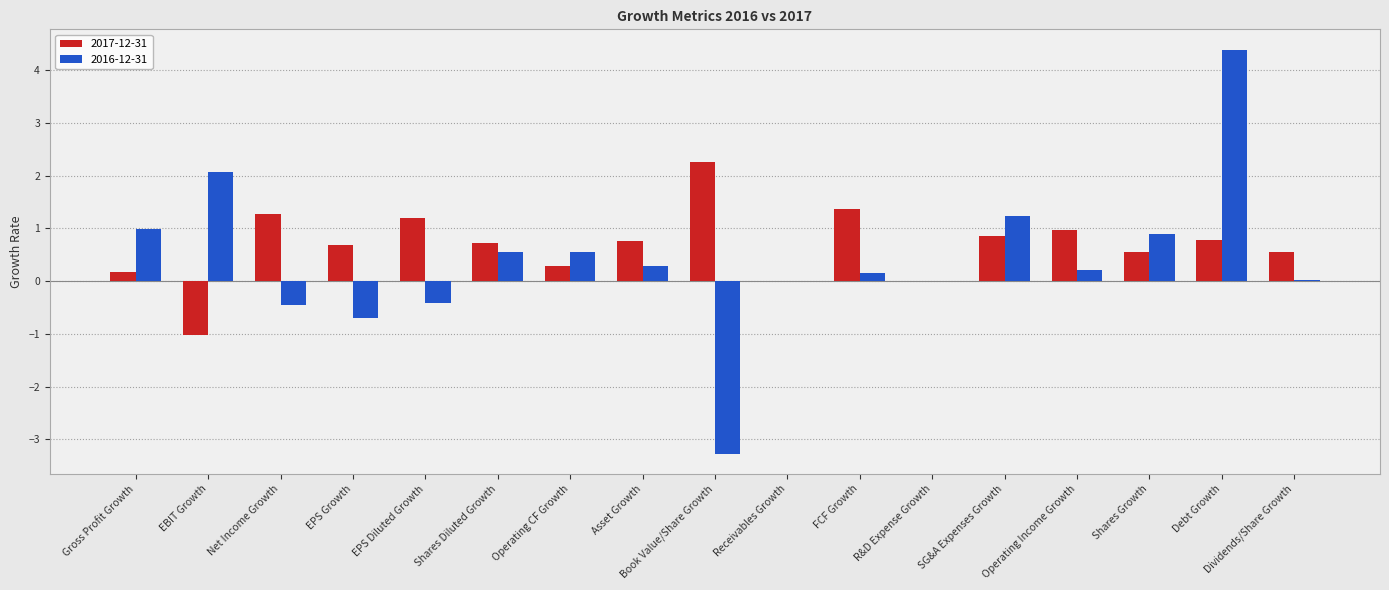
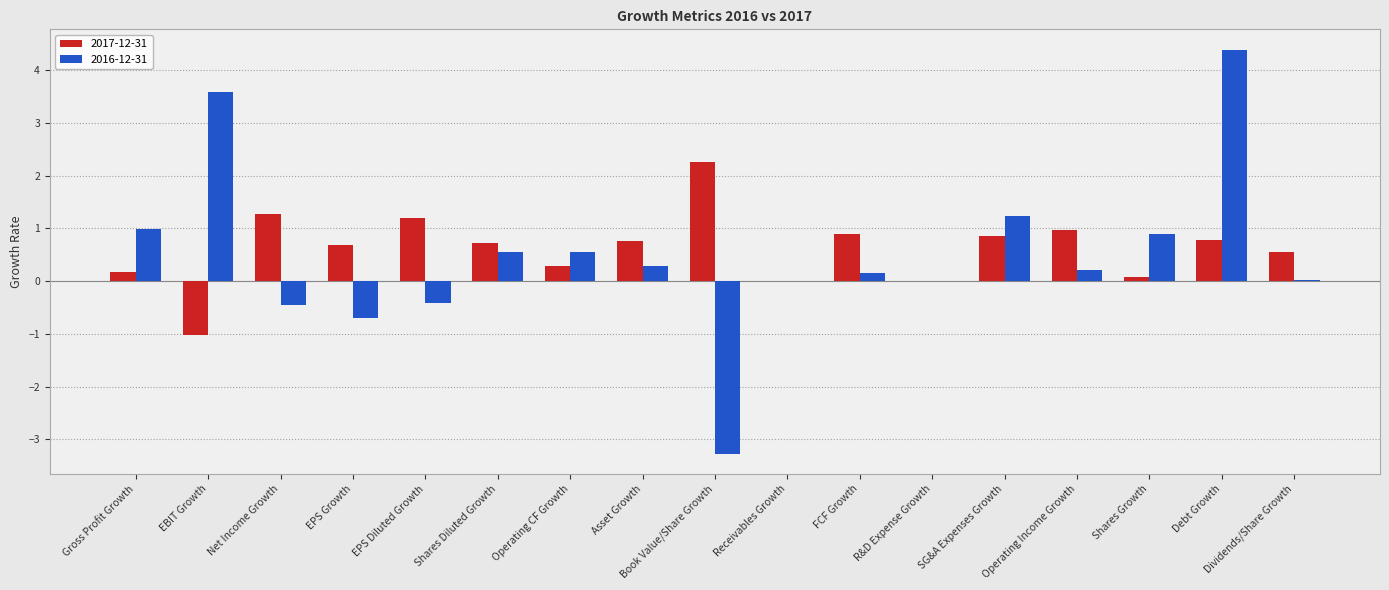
  {
    "2017-12-31": {
      "Gross Profit Growth": 0.2,
      "EBIT Growth": -1.0,
      "Net Income Growth": 1.3,
      "EPS Growth": 0.7,
      "EPS Diluted Growth": 1.2,
      "Shares Diluted Growth": 0.7,
      "Operating CF Growth": 0.3,
      "Asset Growth": 0.8,
      "Book Value/Share Growth": 2.3,
      "Receivables Growth": 0.0,
-     "FCF Growth": 1.4,
+     "FCF Growth": 0.9,
      "R&D Expense Growth": 0.0,
      "SG&A Expenses Growth": 0.9,
      "Operating Income Growth": 1.0,
-     "Shares Growth": 0.6,
+     "Shares Growth": 0.1,
      "Debt Growth": 0.8,
      "Dividends/Share Growth": 0.5
    },
    "2016-12-31": {
      "Gross Profit Growth": 1.0,
-     "EBIT Growth": 2.1,
+     "EBIT Growth": 3.6,
      "Net Income Growth": -0.5,
      "EPS Growth": -0.7,
      "EPS Diluted Growth": -0.4,
      "Shares Diluted Growth": 0.6,
      "Operating CF Growth": 0.5,
      "Asset Growth": 0.3,
      "Book Value/Share Growth": -3.3,
      "Receivables Growth": 0.0,
      "FCF Growth": 0.2,
      "R&D Expense Growth": 0.0,
      "SG&A Expenses Growth": 1.2,
      "Operating Income Growth": 0.2,
      "Shares Growth": 0.9,
      "Debt Growth": 4.4
    }
  }
